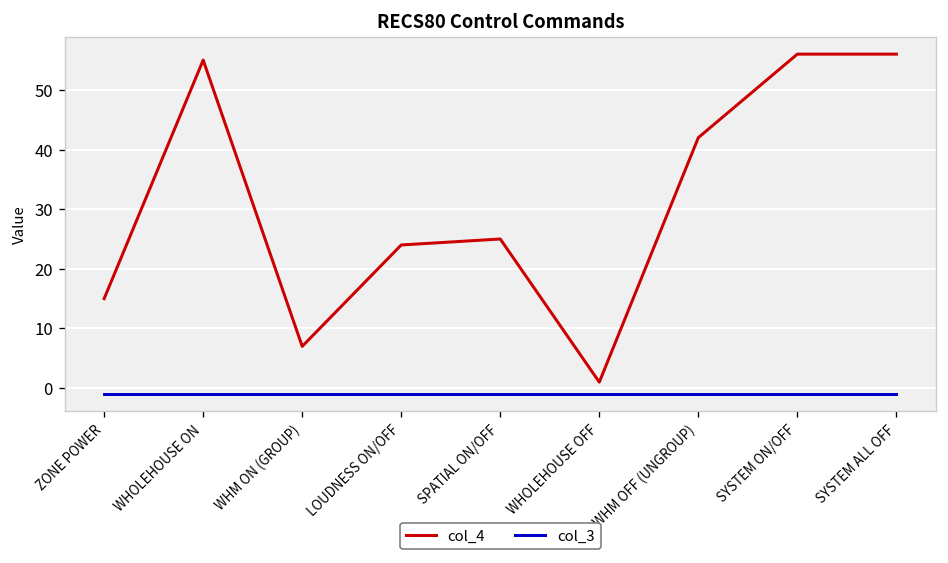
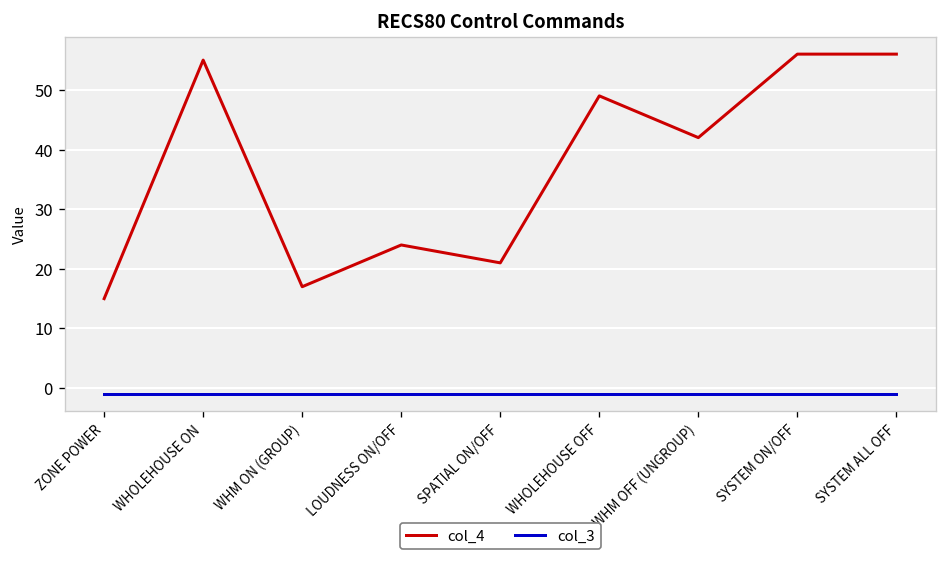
  {
    "col_4": {
      "ZONE POWER": 15,
      "WHOLEHOUSE ON": 55,
-     "WHM ON (GROUP)": 7,
+     "WHM ON (GROUP)": 17,
      "LOUDNESS ON/OFF": 24,
-     "SPATIAL ON/OFF": 25,
-     "WHOLEHOUSE OFF": 1,
+     "SPATIAL ON/OFF": 21,
+     "WHOLEHOUSE OFF": 49,
      "WHM OFF (UNGROUP)": 42,
      "SYSTEM ON/OFF": 56,
      "SYSTEM ALL OFF": 56
    },
    "col_3": {
      "ZONE POWER": -1,
      "WHOLEHOUSE ON": -1,
      "WHM ON (GROUP)": -1,
      "LOUDNESS ON/OFF": -1,
      "SPATIAL ON/OFF": -1,
      "WHOLEHOUSE OFF": -1,
      "WHM OFF (UNGROUP)": -1,
      "SYSTEM ON/OFF": -1,
      "SYSTEM ALL OFF": -1
    }
  }
